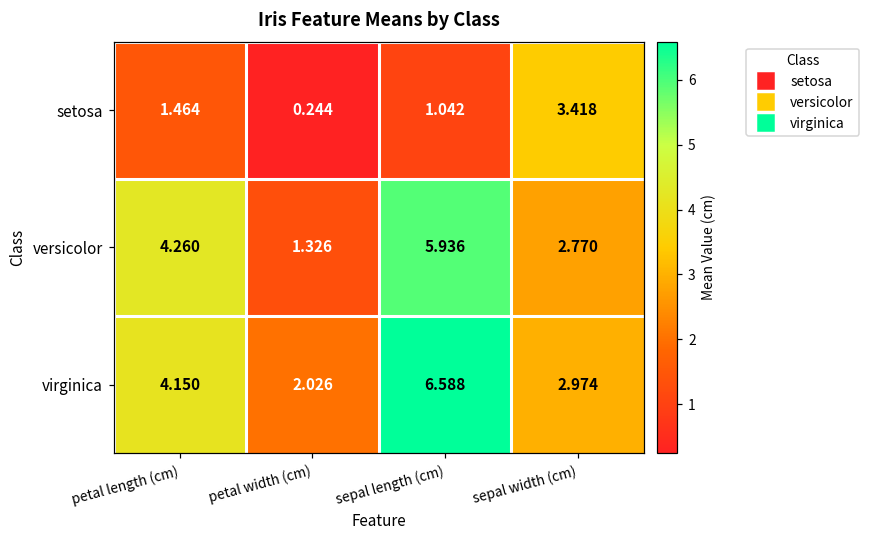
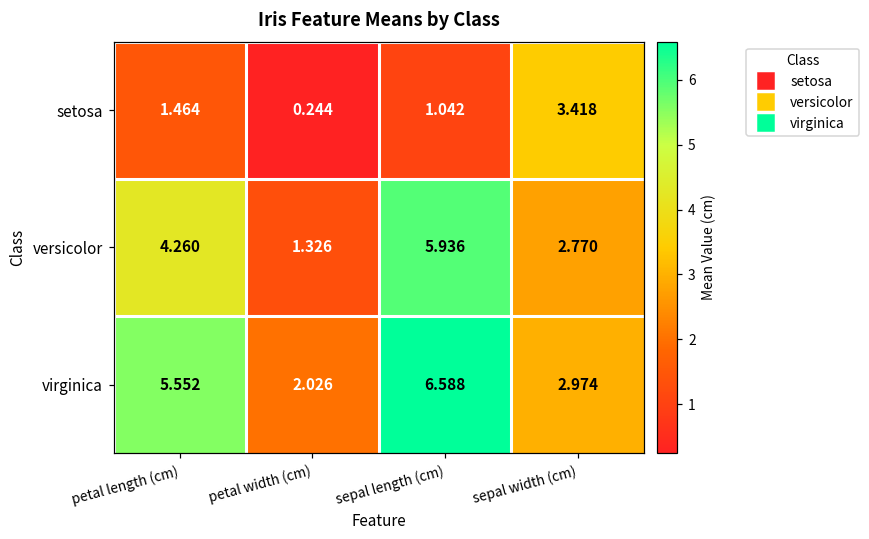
  {
    "setosa": {
      "petal length (cm)": 1.464,
      "petal width (cm)": 0.244,
      "sepal length (cm)": 1.042,
      "sepal width (cm)": 3.418
    },
    "versicolor": {
      "petal length (cm)": 4.260,
      "petal width (cm)": 1.326,
      "sepal length (cm)": 5.936,
      "sepal width (cm)": 2.770
    },
    "virginica": {
-     "petal length (cm)": 4.150,
+     "petal length (cm)": 5.552,
      "petal width (cm)": 2.026,
      "sepal length (cm)": 6.588,
      "sepal width (cm)": 2.974
    }
  }
